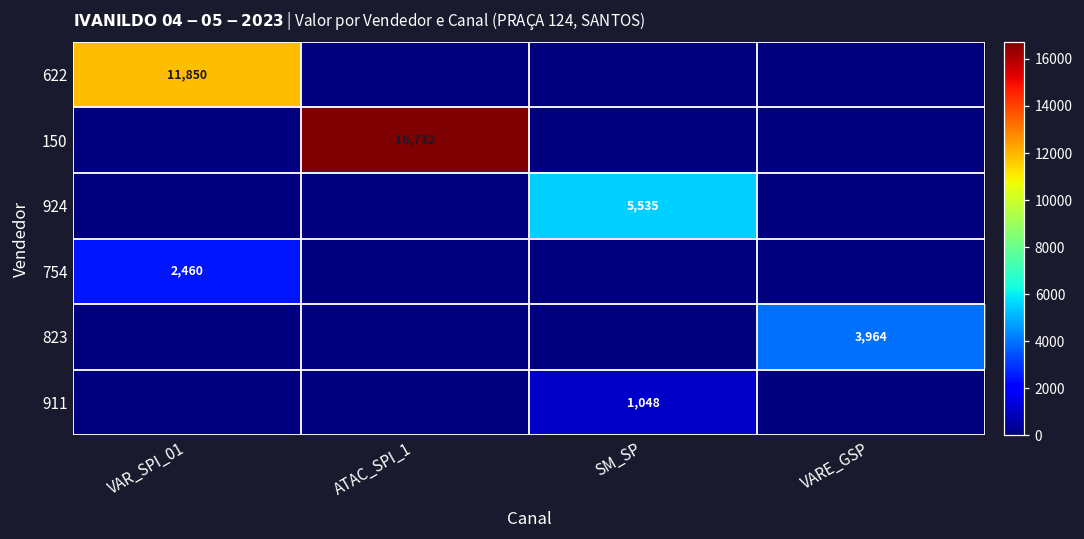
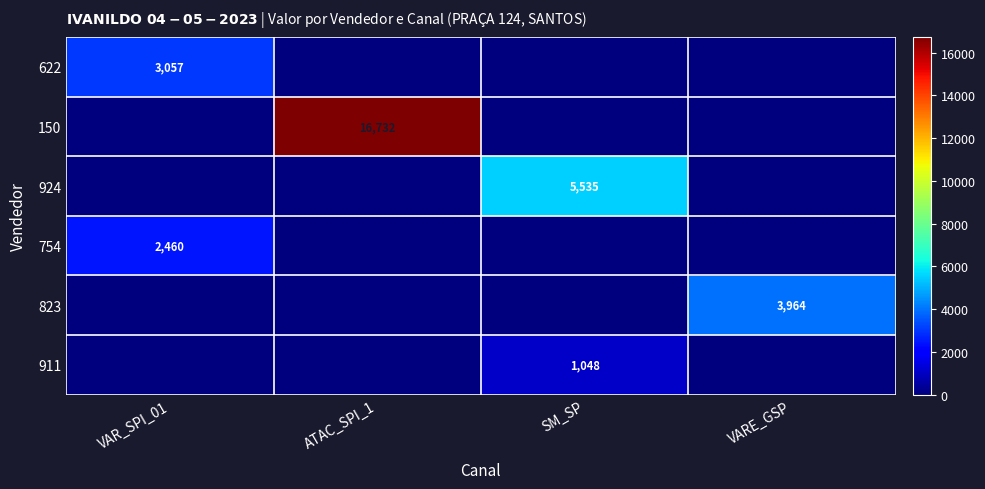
  {
    "622": {
-     "VAR_SPI_01": "11,850"
+     "VAR_SPI_01": "3,057"
    },
    "150": {
      "ATAC_SPI_1": "16,732"
    },
    "924": {
      "SM_SP": "5,535"
    },
    "754": {
      "VAR_SPI_01": "2,460"
    },
    "823": {
      "VARE_GSP": "3,964"
    },
    "911": {
      "SM_SP": "1,048"
    }
  }
